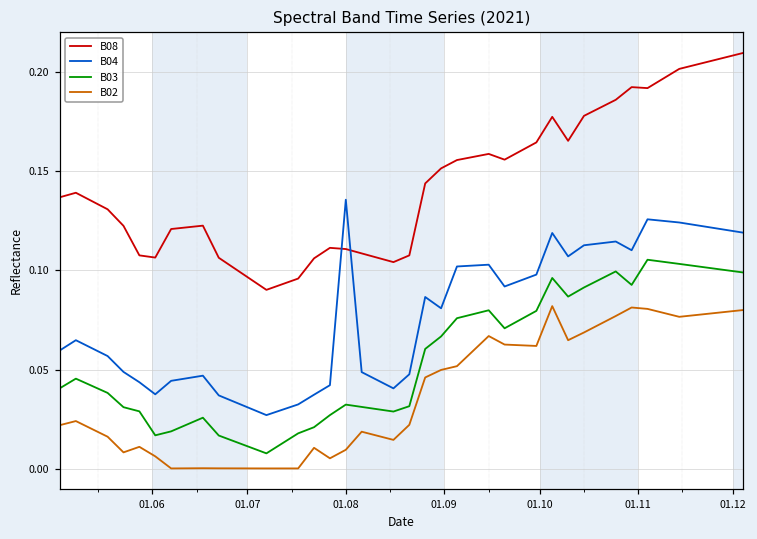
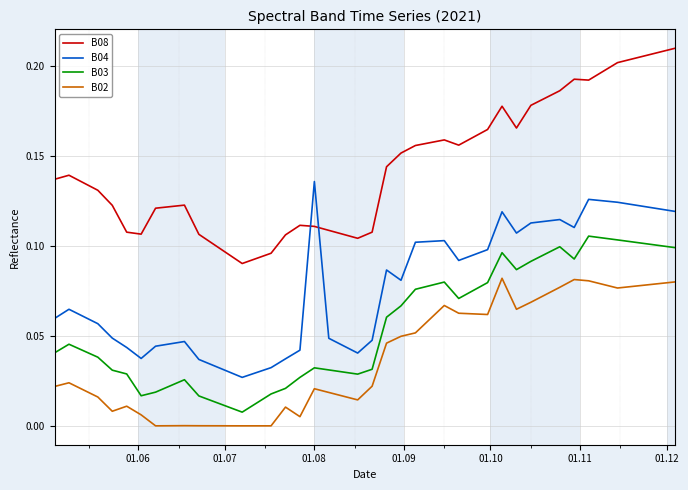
  {
    "B08": {
      "01.08": 0.111
    },
    "B04": {
      "01.08": 0.136
    },
    "B03": {
      "01.08": 0.032
    },
    "B02": {
-     "01.08": 0.010
+     "01.08": 0.021
    }
  }
